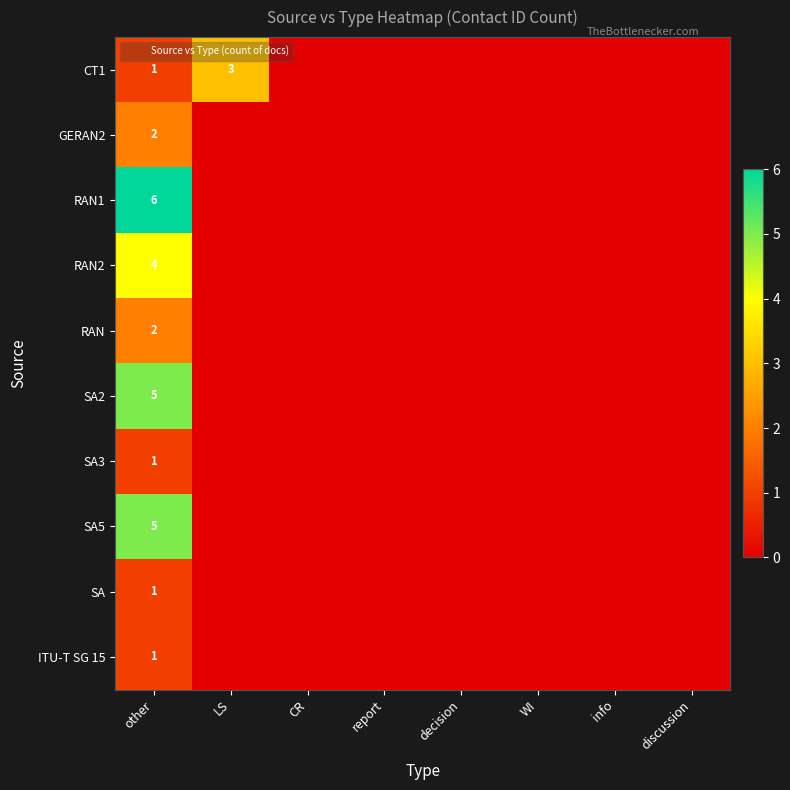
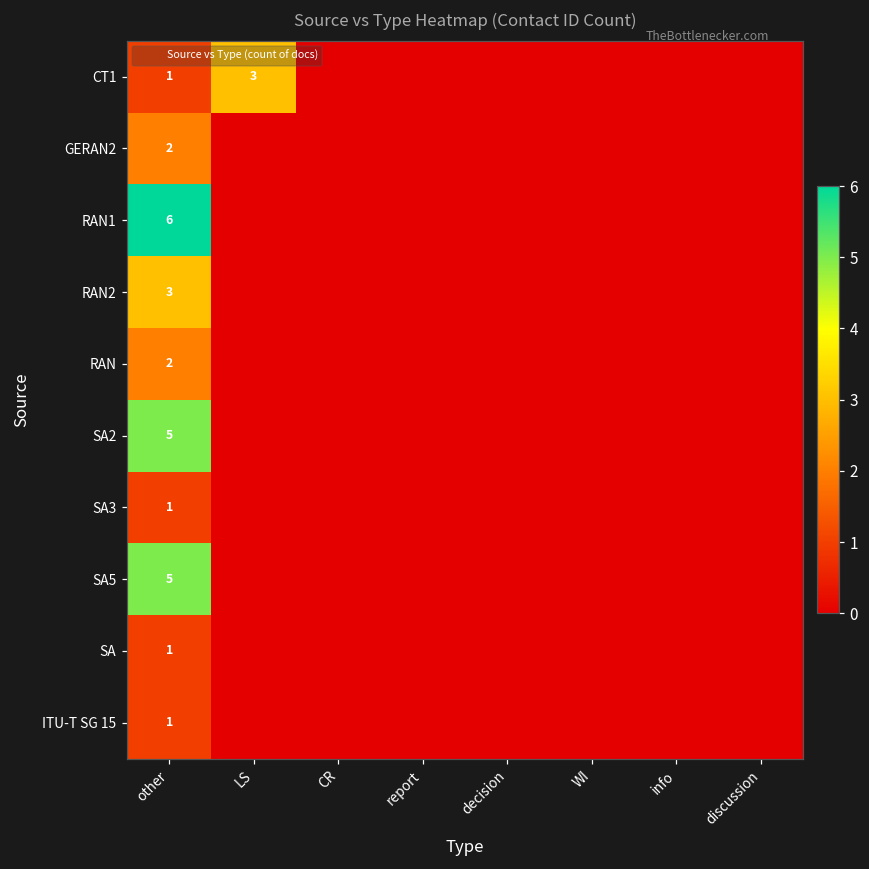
  {
    "CT1": {
      "other": 1,
      "LS": 3
    },
    "GERAN2": {
      "other": 2
    },
    "RAN1": {
      "other": 6
    },
    "RAN2": {
-     "other": 4
+     "other": 3
    },
    "RAN": {
      "other": 2
    },
    "SA2": {
      "other": 5
    },
    "SA3": {
      "other": 1
    },
    "SA5": {
      "other": 5
    },
    "SA": {
      "other": 1
    },
    "ITU-T SG 15": {
      "other": 1
    }
  }
